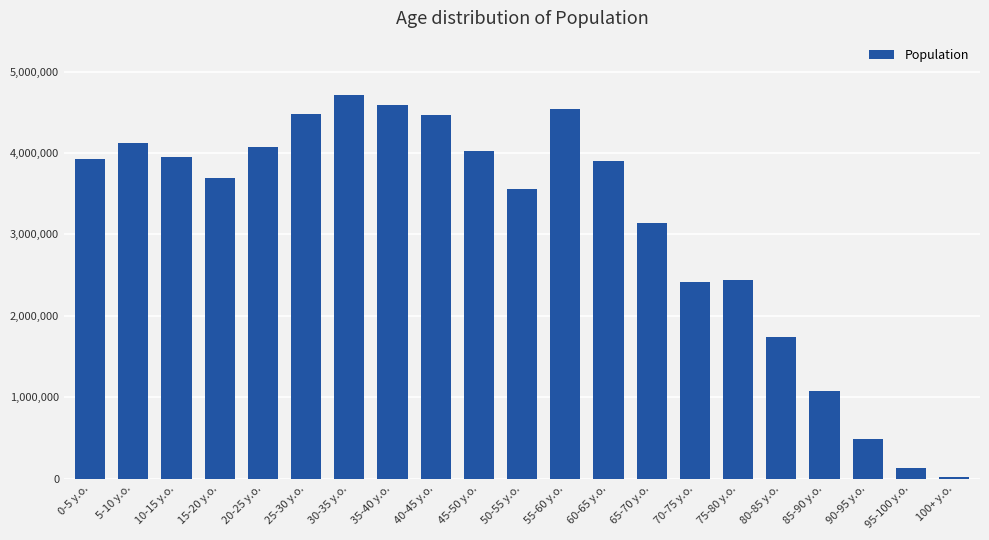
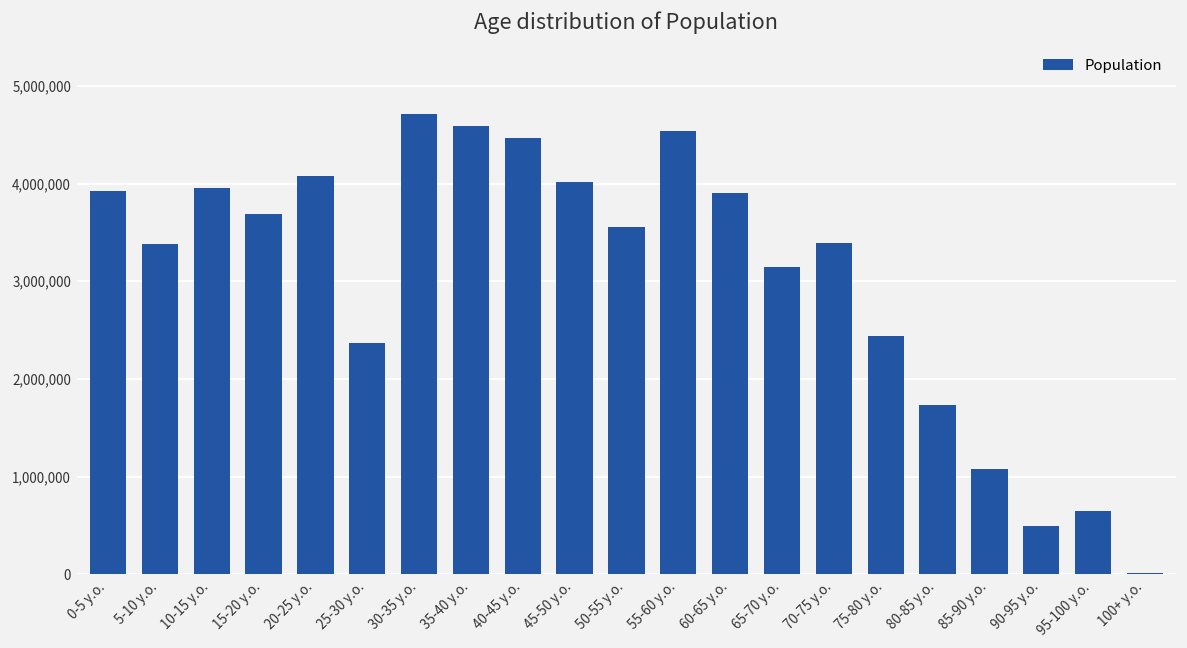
  {
    "0-5 y.o.": "3,900,000",
-   "5-10 y.o.": "4,100,000",
+   "5-10 y.o.": "3,400,000",
    "10-15 y.o.": "4,000,000",
    "15-20 y.o.": "3,700,000",
    "20-25 y.o.": "4,100,000",
-   "25-30 y.o.": "4,500,000",
+   "25-30 y.o.": "2,400,000",
    "30-35 y.o.": "4,700,000",
    "35-40 y.o.": "4,600,000",
    "40-45 y.o.": "4,500,000",
    "45-50 y.o.": "4,000,000",
    "50-55 y.o.": "3,600,000",
    "55-60 y.o.": "4,500,000",
    "60-65 y.o.": "3,900,000",
    "65-70 y.o.": "3,100,000",
-   "70-75 y.o.": "2,400,000",
+   "70-75 y.o.": "3,400,000",
    "75-80 y.o.": "2,400,000",
    "80-85 y.o.": "1,700,000",
    "85-90 y.o.": "1,100,000",
    "90-95 y.o.": "500,000",
-   "95-100 y.o.": "100,000"
+   "95-100 y.o.": "600,000"
  }
